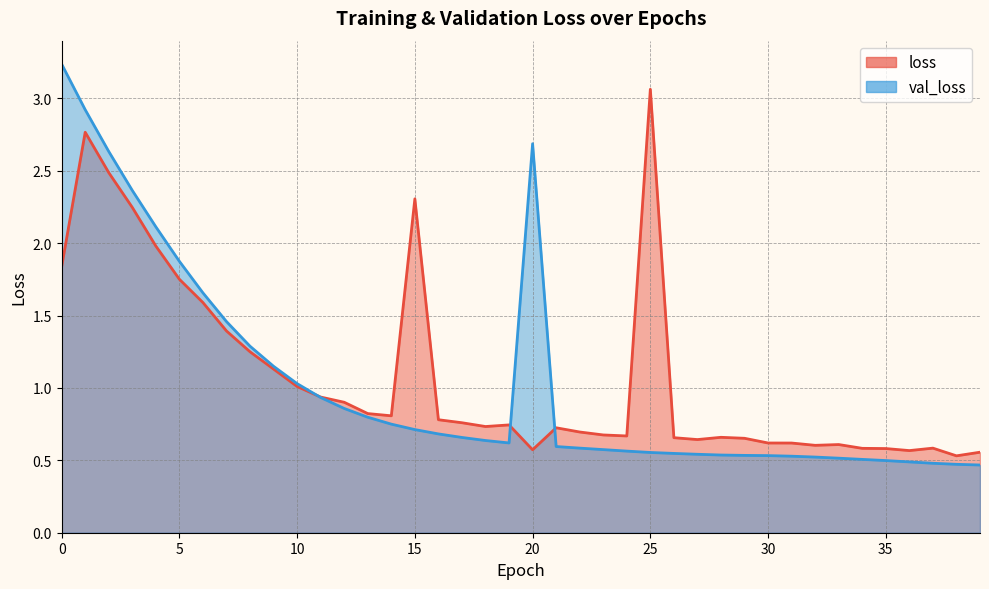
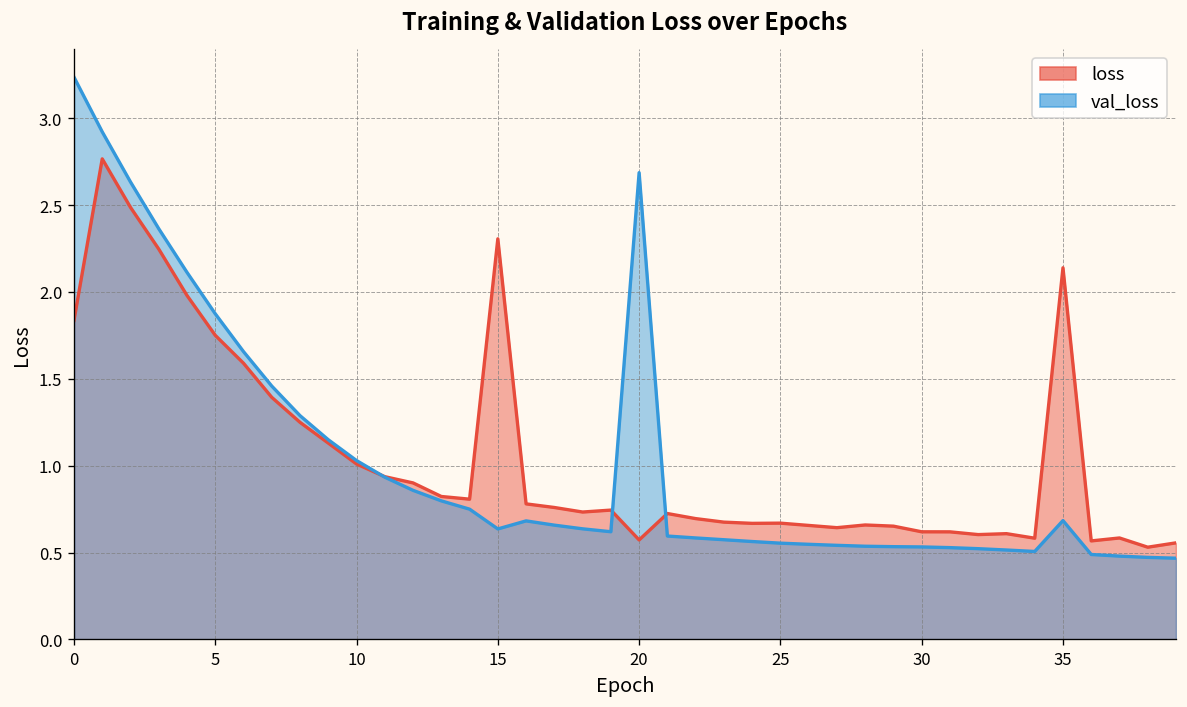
  {
    "loss": {
      "0": 1.84,
      "5": 1.75,
      "10": 1.01,
      "15": 2.31,
      "20": 0.57,
-     "25": 3.06,
+     "25": 0.67,
      "30": 0.62,
-     "35": 0.58
+     "35": 2.14
    },
    "val_loss": {
      "0": 3.24,
      "5": 1.87,
      "10": 1.03,
-     "15": 0.71,
+     "15": 0.64,
      "20": 2.69,
      "25": 0.55,
      "30": 0.53,
-     "35": 0.50
+     "35": 0.68
    }
  }
